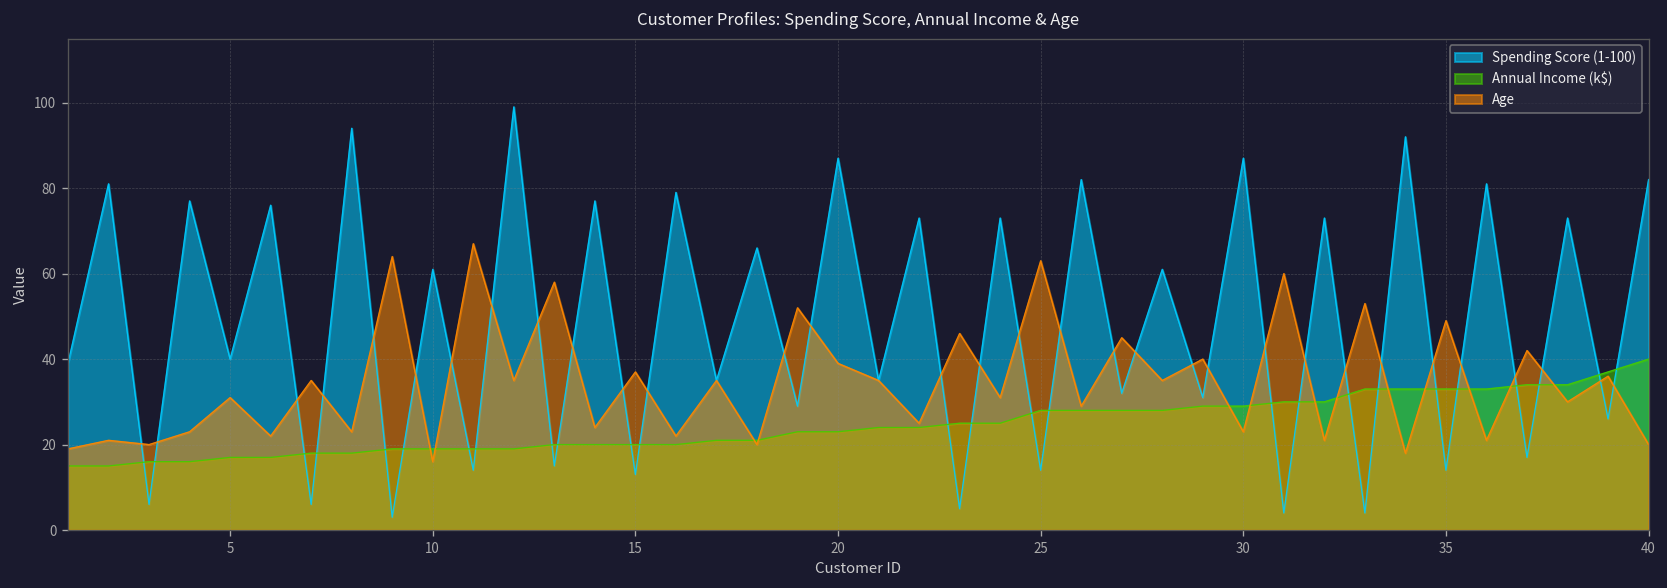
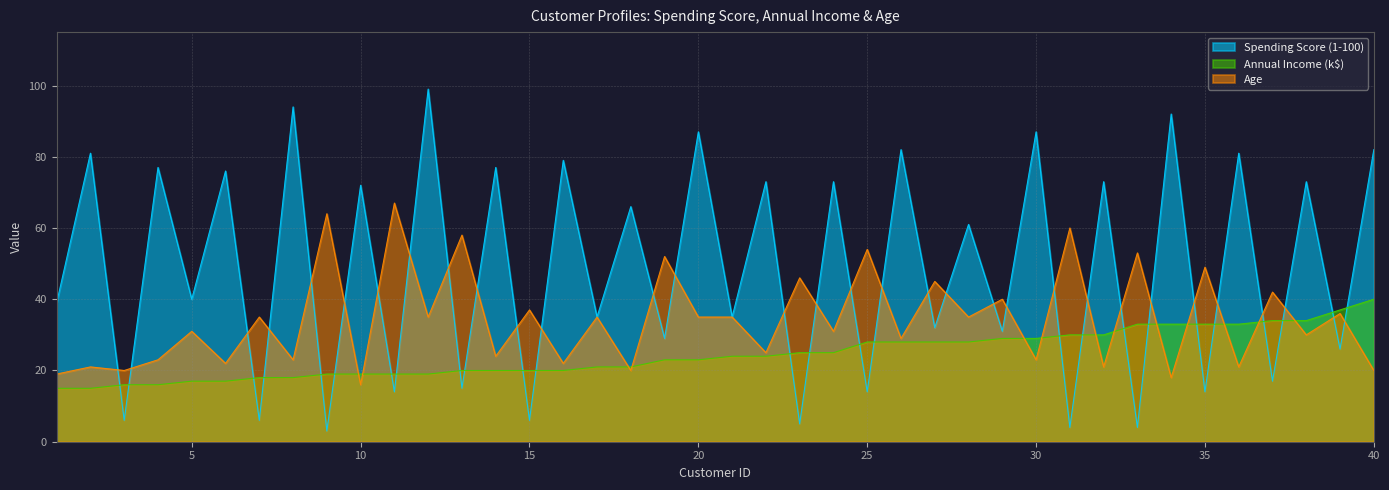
  {
    "Spending Score (1-100)": {
      "5": 40,
-     "10": 61,
-     "15": 13,
+     "10": 72,
+     "15": 6,
      "20": 87,
      "25": 14,
      "30": 87,
      "35": 14,
      "40": 82
    },
    "Annual Income (k$)": {
      "5": 17,
      "10": 19,
      "15": 20,
      "20": 23,
      "25": 28,
      "30": 29,
      "35": 33,
      "40": 40
    },
    "Age": {
      "5": 31,
      "10": 16,
      "15": 37,
-     "20": 39,
-     "25": 63,
+     "20": 35,
+     "25": 54,
      "30": 23,
      "35": 49,
      "40": 20
    }
  }
